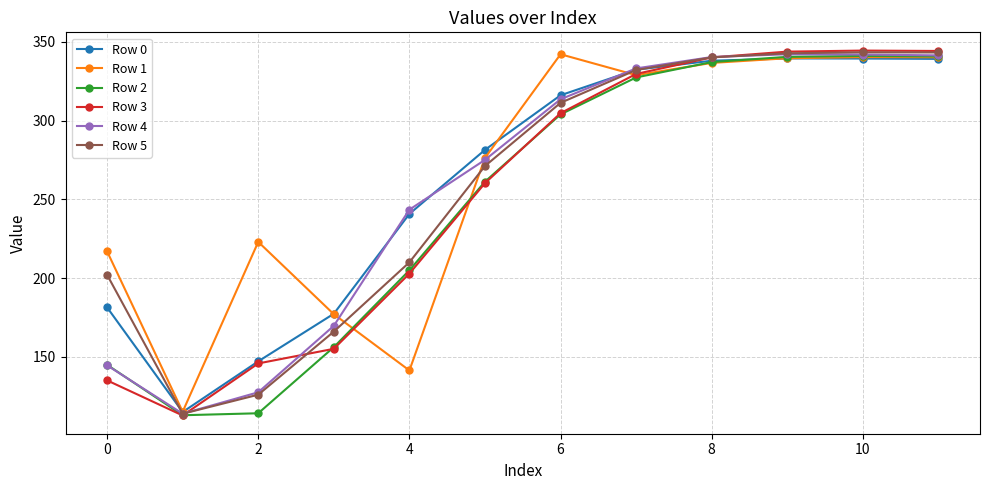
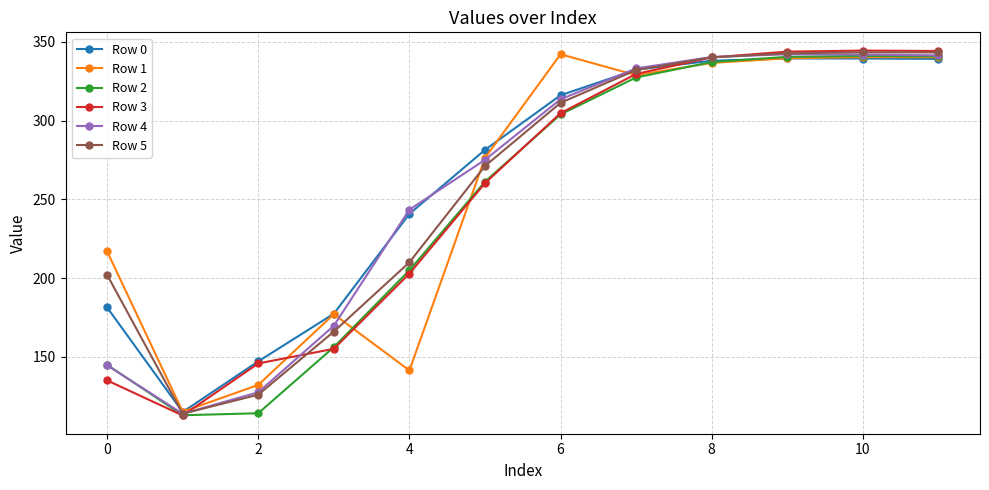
  {
    "Row 0": {
      "0": 181,
      "4": 241,
      "6": 316
    },
    "Row 1": {
      "0": 217,
-     "2": 223,
+     "2": 132,
      "4": 141,
      "6": 342
    },
    "Row 2": {
      "2": 114,
      "4": 205
    },
    "Row 3": {
      "0": 135,
      "4": 203
    },
    "Row 4": {
      "4": 244,
      "6": 314
    },
    "Row 5": {
      "0": 202,
      "4": 210,
      "6": 311
    }
  }
